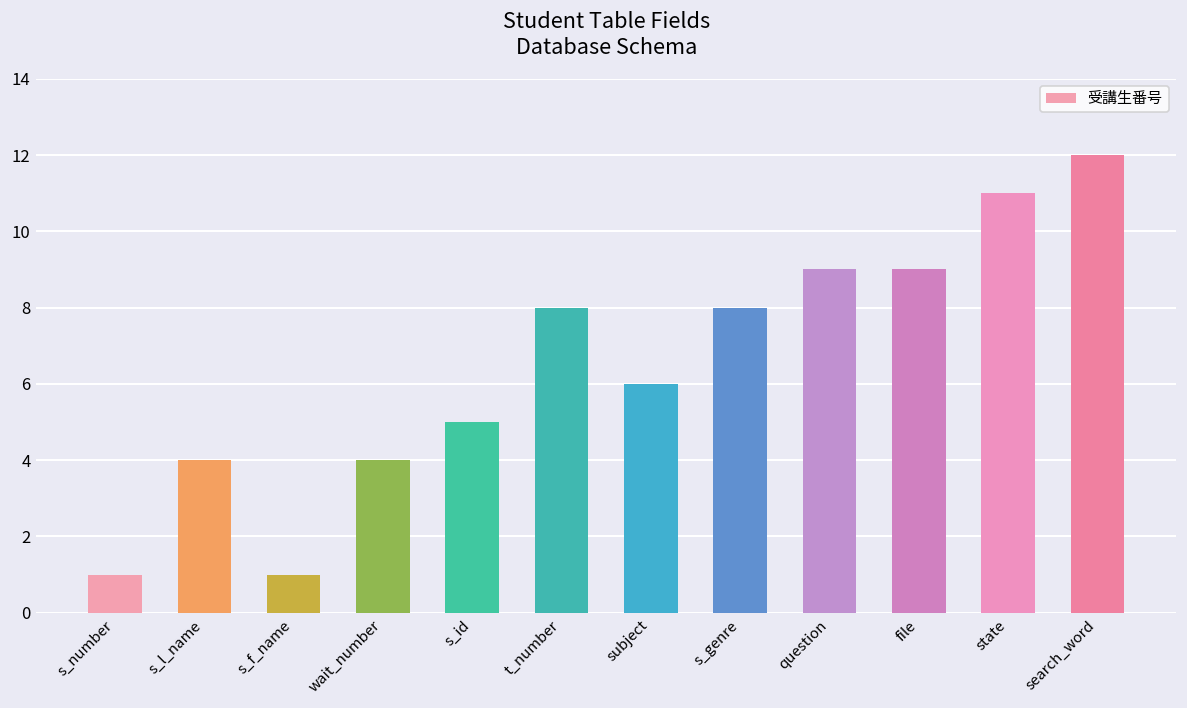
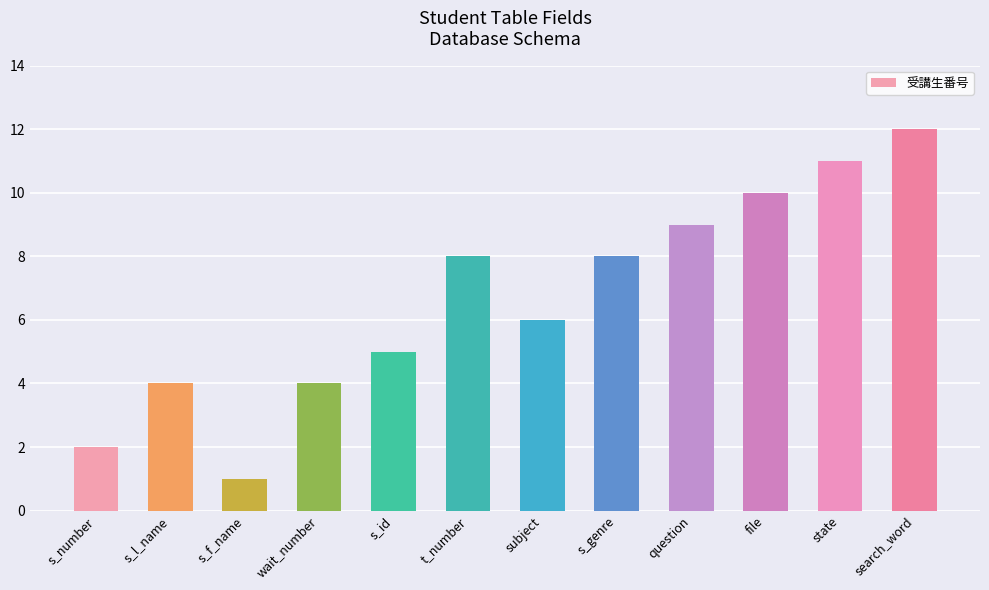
  {
-   "s_number": 1,
+   "s_number": 2,
    "s_l_name": 4,
    "s_f_name": 1,
    "wait_number": 4,
    "s_id": 5,
    "t_number": 8,
    "subject": 6,
    "s_genre": 8,
    "question": 9,
-   "file": 9,
+   "file": 10,
    "state": 11,
    "search_word": 12
  }
